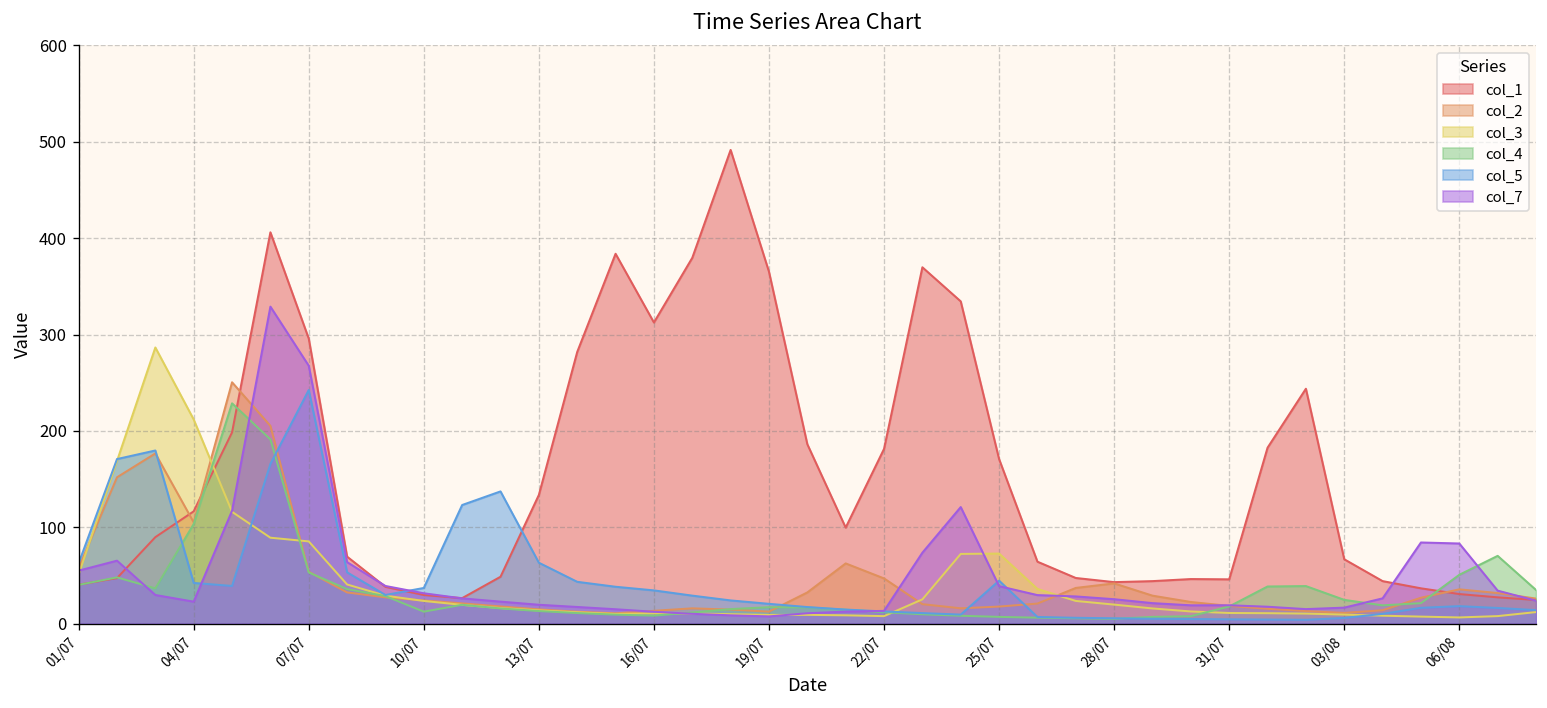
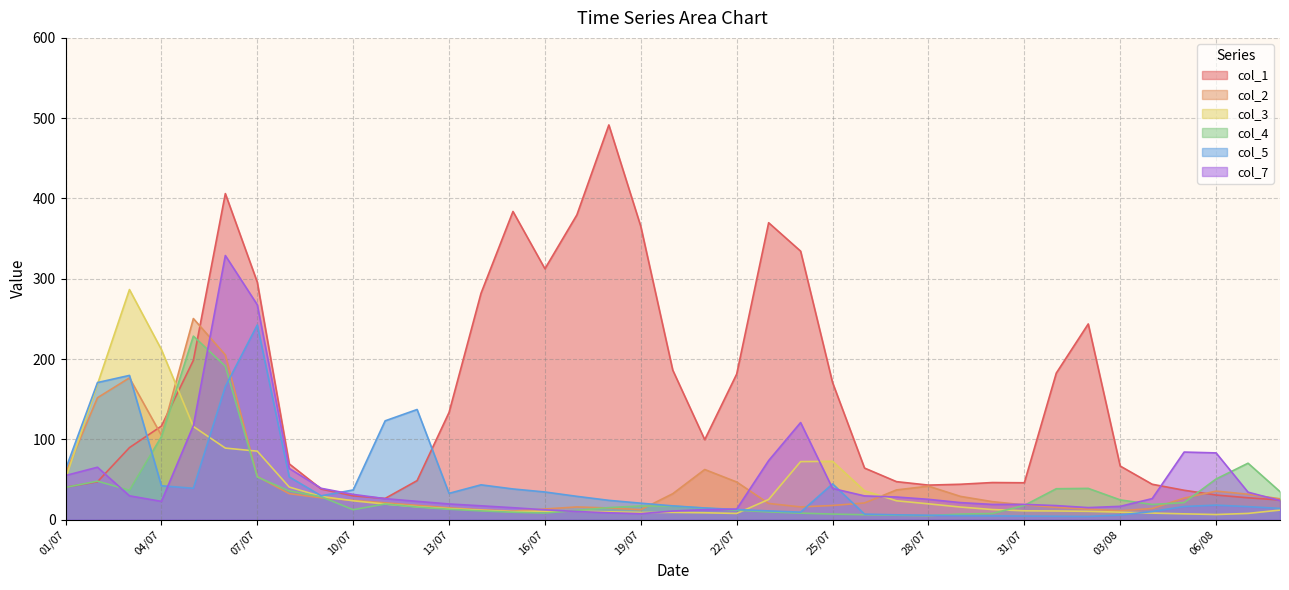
  {
    "col_4": {
      "10/07": 10,
      "19/07": 20,
      "25/07": 10,
      "03/08": 20,
      "06/08": 50
    },
    "col_5": {
      "01/07": 60,
      "04/07": 40,
      "07/07": 240,
      "10/07": 40,
-     "13/07": 60,
+     "13/07": 30,
      "16/07": 30,
      "19/07": 20,
      "25/07": 40,
      "31/07": 0,
      "03/08": 10,
      "06/08": 20
    },
    "col_7": {
      "04/07": 20,
      "07/07": 270,
      "13/07": 20,
      "25/07": 40,
      "28/07": 30,
      "03/08": 20,
      "06/08": 80
    }
  }
